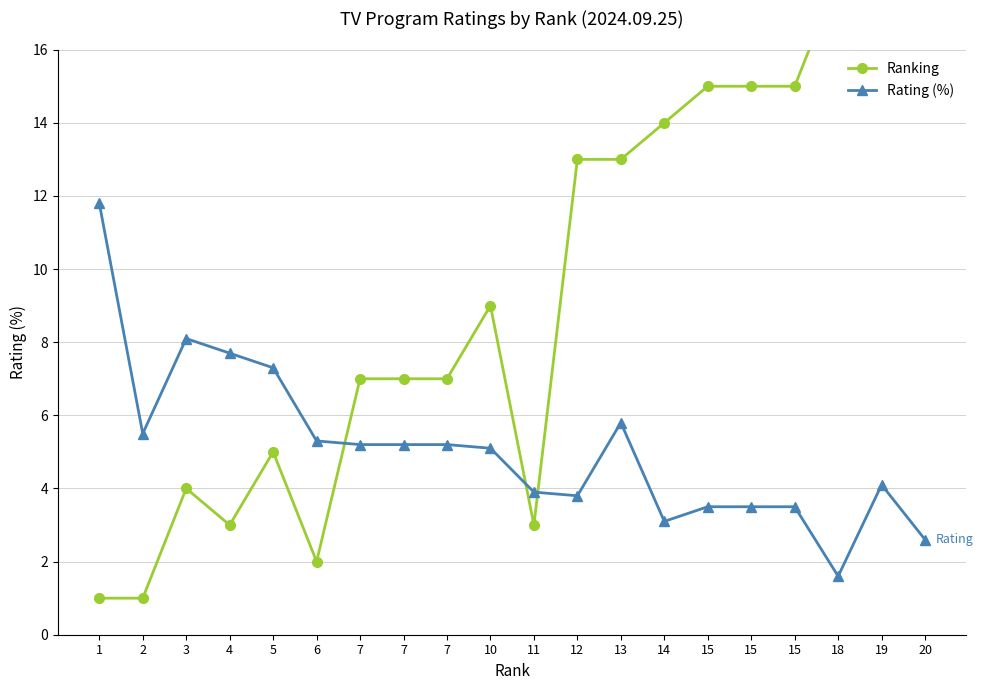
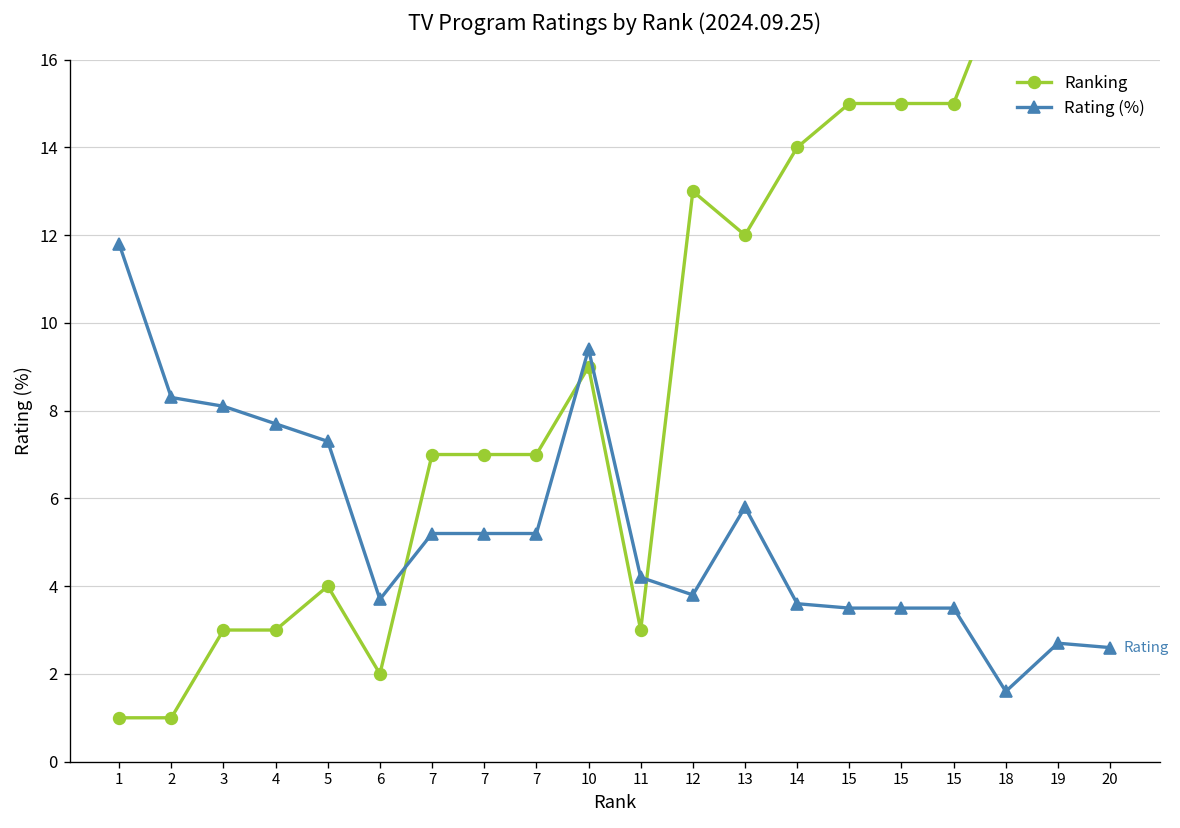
  {
    "Ranking": {
      "1": 1,
      "2": 1,
-     "3": 4,
+     "3": 3,
      "4": 3,
-     "5": 5,
+     "5": 4,
      "6": 2,
      "10": 9,
      "11": 3,
      "12": 13,
-     "13": 13,
+     "13": 12,
      "14": 14
    },
    "Rating (%)": {
      "1": 11.8,
-     "2": 5.5,
+     "2": 8.3,
      "3": 8.1,
      "4": 7.7,
      "5": 7.3,
-     "6": 5.3,
-     "10": 5.1,
-     "11": 3.9,
+     "6": 3.7,
+     "10": 9.4,
+     "11": 4.2,
      "12": 3.8,
      "13": 5.8,
-     "14": 3.1,
+     "14": 3.6,
      "18": 1.6,
-     "19": 4.1,
+     "19": 2.7,
      "20": 2.6
    }
  }
